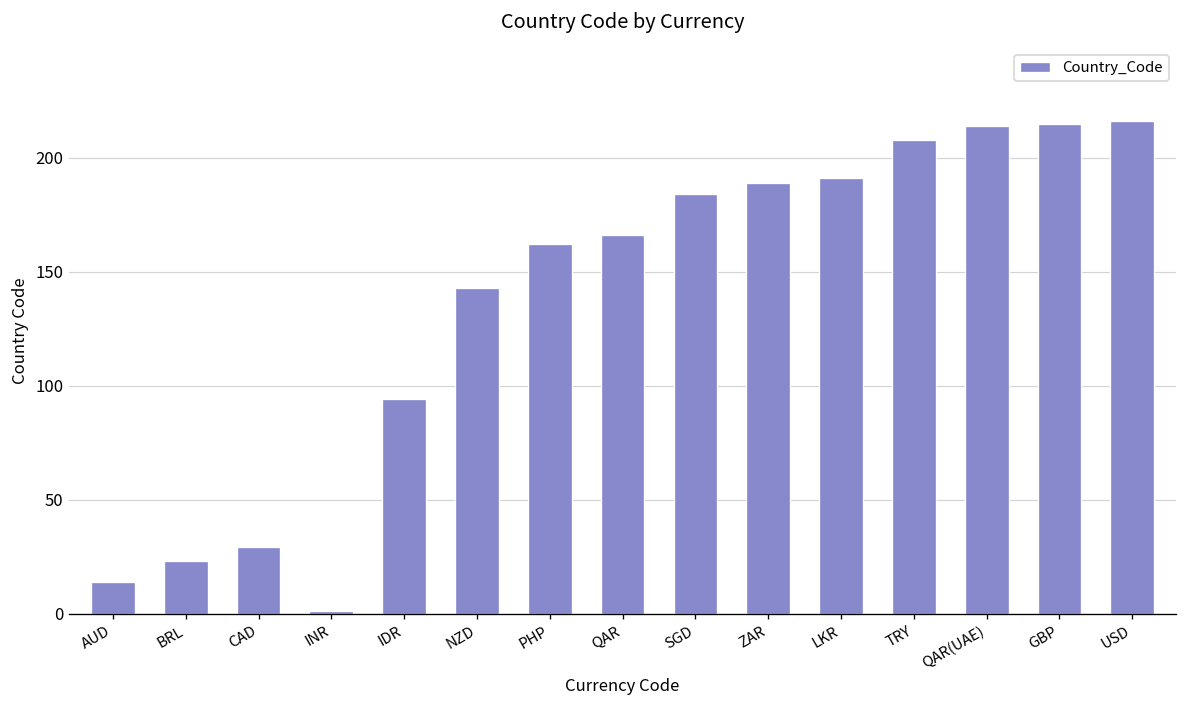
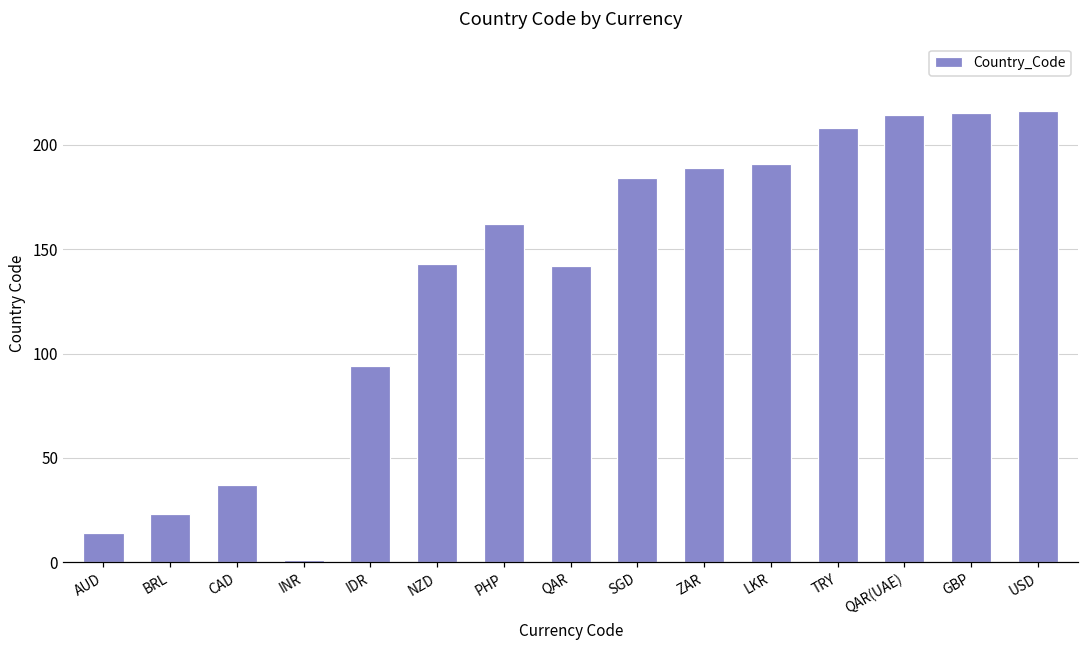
  {
    "AUD": 14,
    "BRL": 23,
-   "CAD": 29,
+   "CAD": 37,
    "IDR": 94,
    "NZD": 143,
    "PHP": 162,
-   "QAR": 166,
+   "QAR": 142,
    "SGD": 184,
    "ZAR": 189,
    "LKR": 191,
    "TRY": 208,
    "QAR(UAE)": 214,
    "GBP": 215,
    "USD": 216
  }
